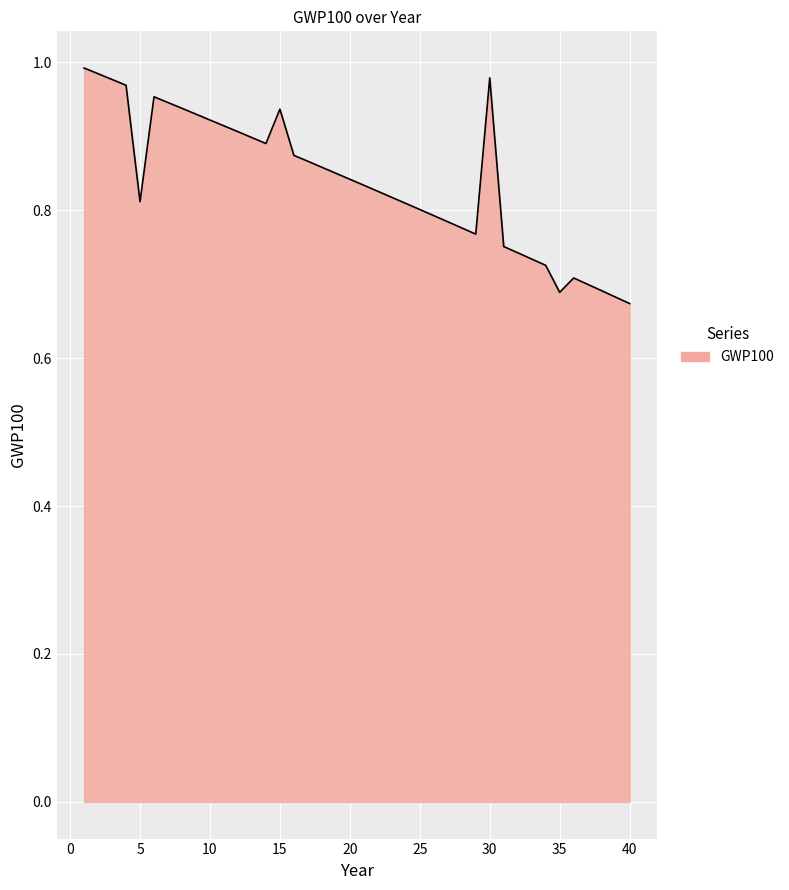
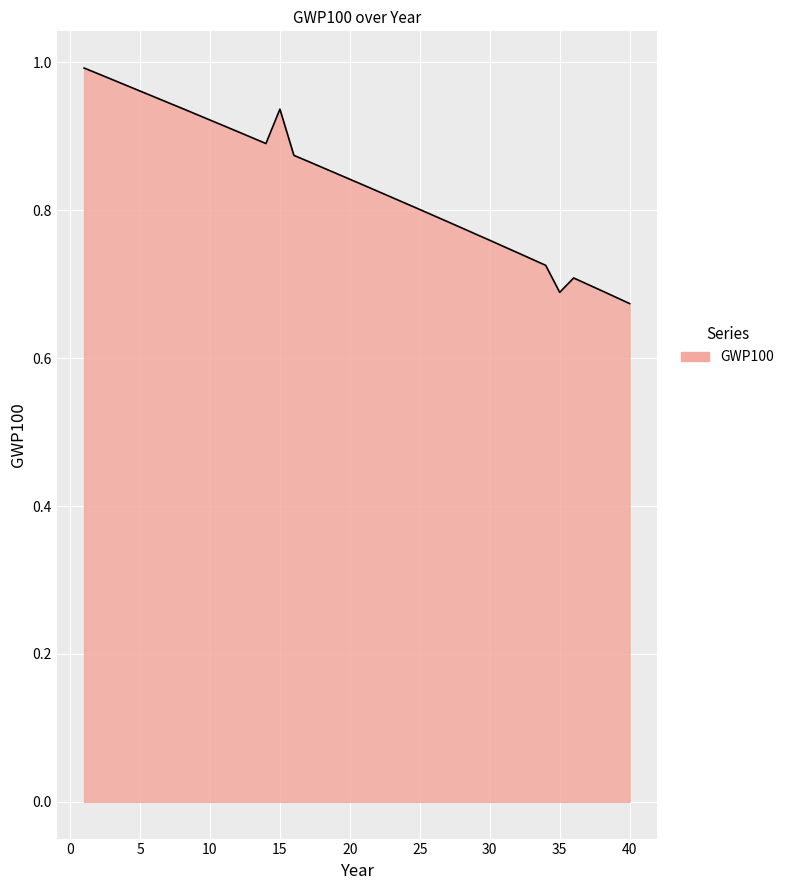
  {
-   "5": 0.81,
+   "5": 0.96,
    "10": 0.92,
    "15": 0.94,
    "20": 0.84,
    "25": 0.80,
-   "30": 0.98,
+   "30": 0.76,
    "35": 0.69,
    "40": 0.67
  }
